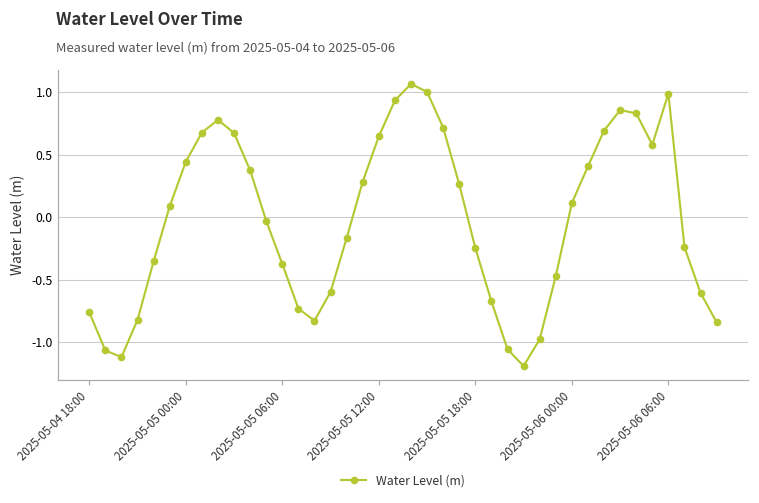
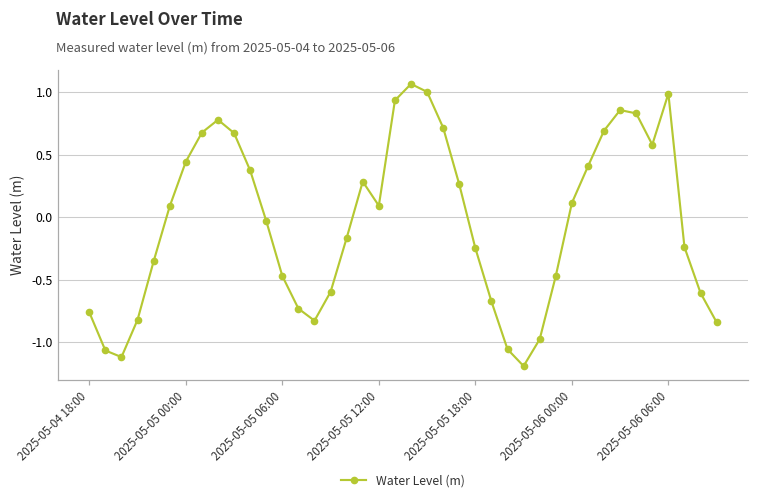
  {
    "2025-05-04 18:00": -0.76,
    "2025-05-05 00:00": 0.44,
-   "2025-05-05 06:00": -0.37,
-   "2025-05-05 12:00": 0.65,
+   "2025-05-05 06:00": -0.47,
+   "2025-05-05 12:00": 0.09,
    "2025-05-05 18:00": -0.25,
    "2025-05-06 00:00": 0.11,
    "2025-05-06 06:00": 0.99
  }
